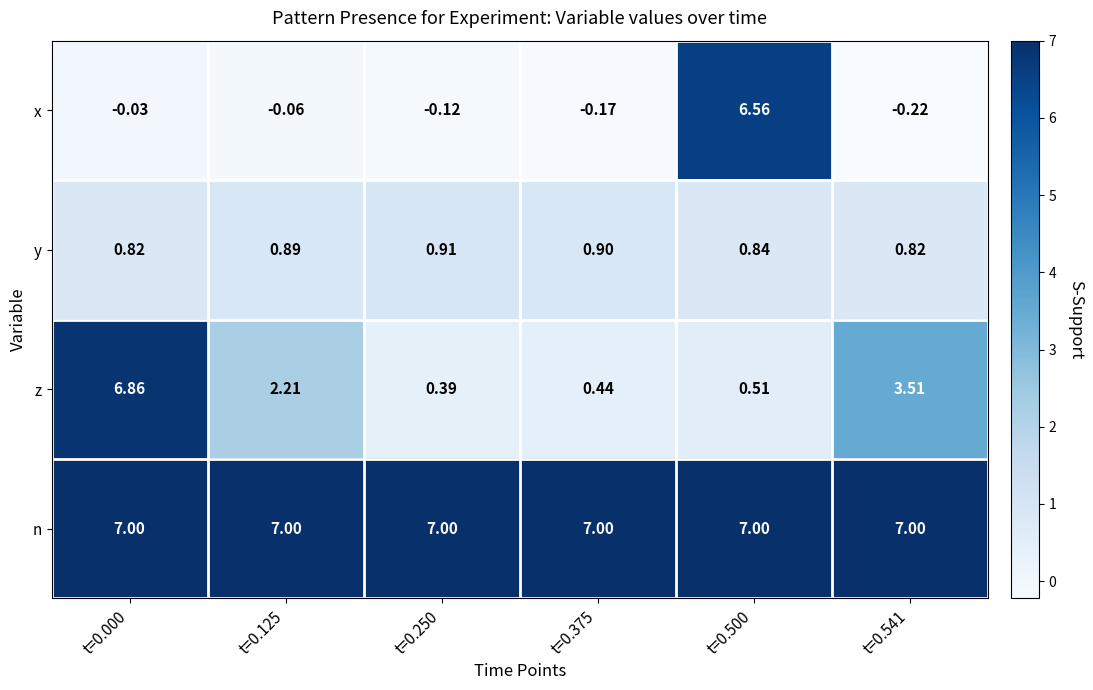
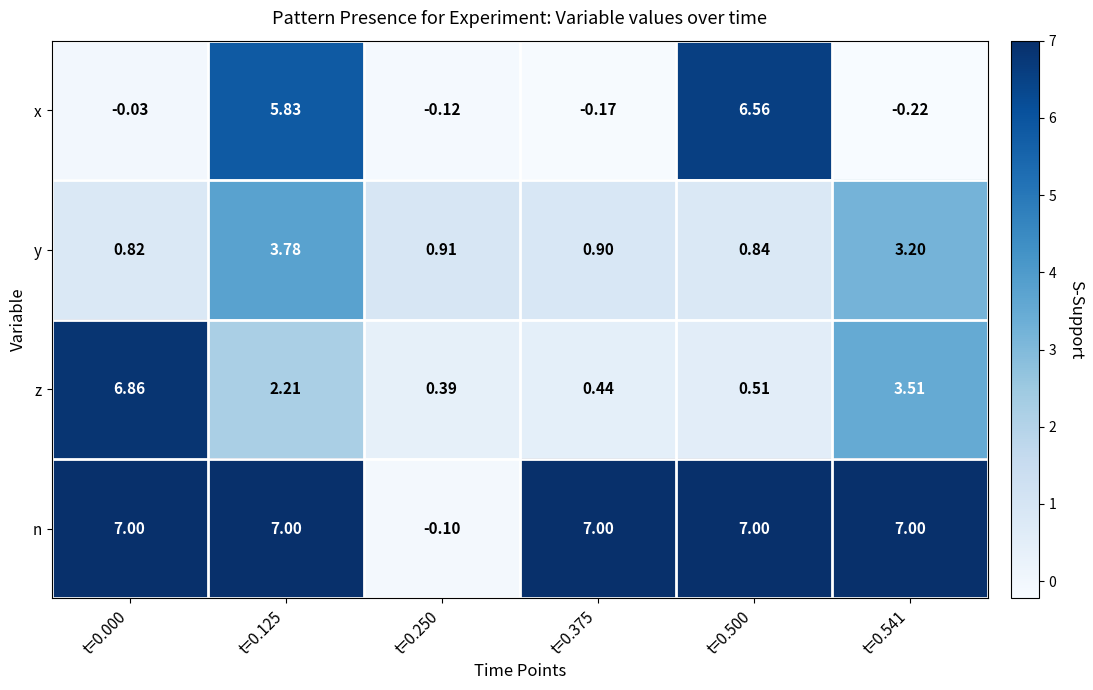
  {
    "x": {
      "t=0.000": -0.03,
-     "t=0.125": -0.06,
+     "t=0.125": 5.83,
      "t=0.250": -0.12,
      "t=0.375": -0.17,
      "t=0.500": 6.56,
      "t=0.541": -0.22
    },
    "y": {
      "t=0.000": 0.82,
-     "t=0.125": 0.89,
+     "t=0.125": 3.78,
      "t=0.250": 0.91,
      "t=0.375": 0.90,
      "t=0.500": 0.84,
-     "t=0.541": 0.82
+     "t=0.541": 3.20
    },
    "z": {
      "t=0.000": 6.86,
      "t=0.125": 2.21,
      "t=0.250": 0.39,
      "t=0.375": 0.44,
      "t=0.500": 0.51,
      "t=0.541": 3.51
    },
    "n": {
      "t=0.000": 7.00,
      "t=0.125": 7.00,
-     "t=0.250": 7.00,
+     "t=0.250": -0.10,
      "t=0.375": 7.00,
      "t=0.500": 7.00,
      "t=0.541": 7.00
    }
  }
